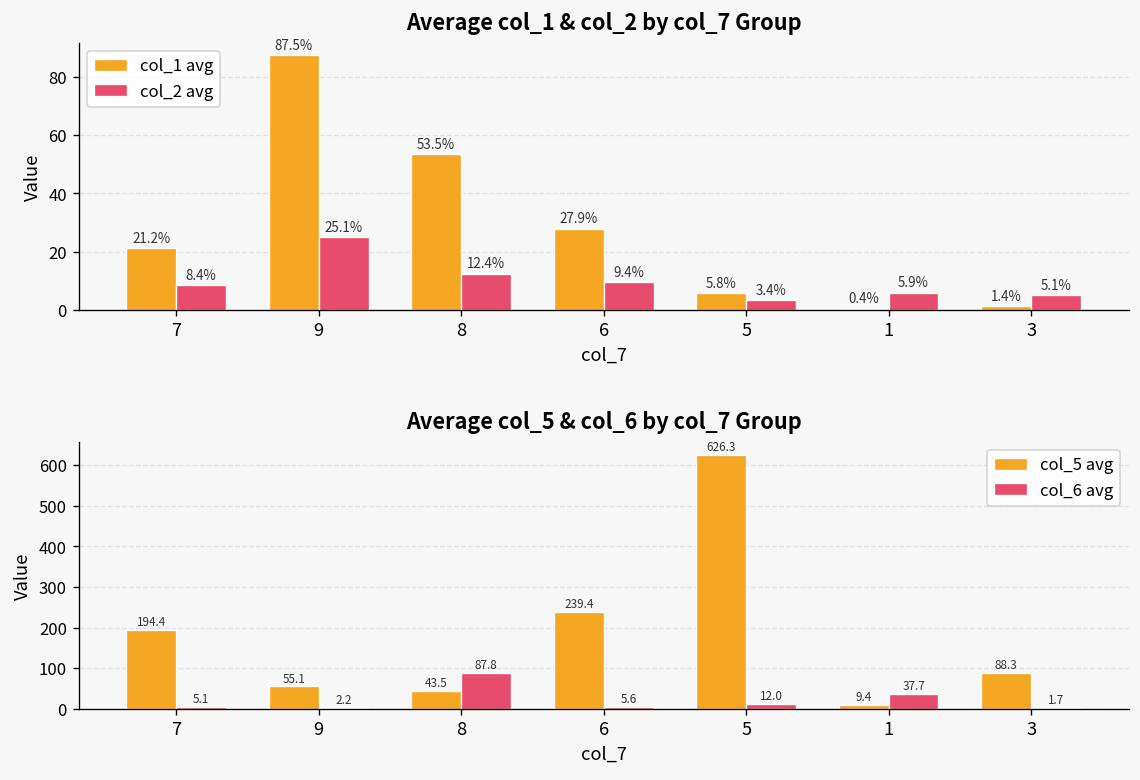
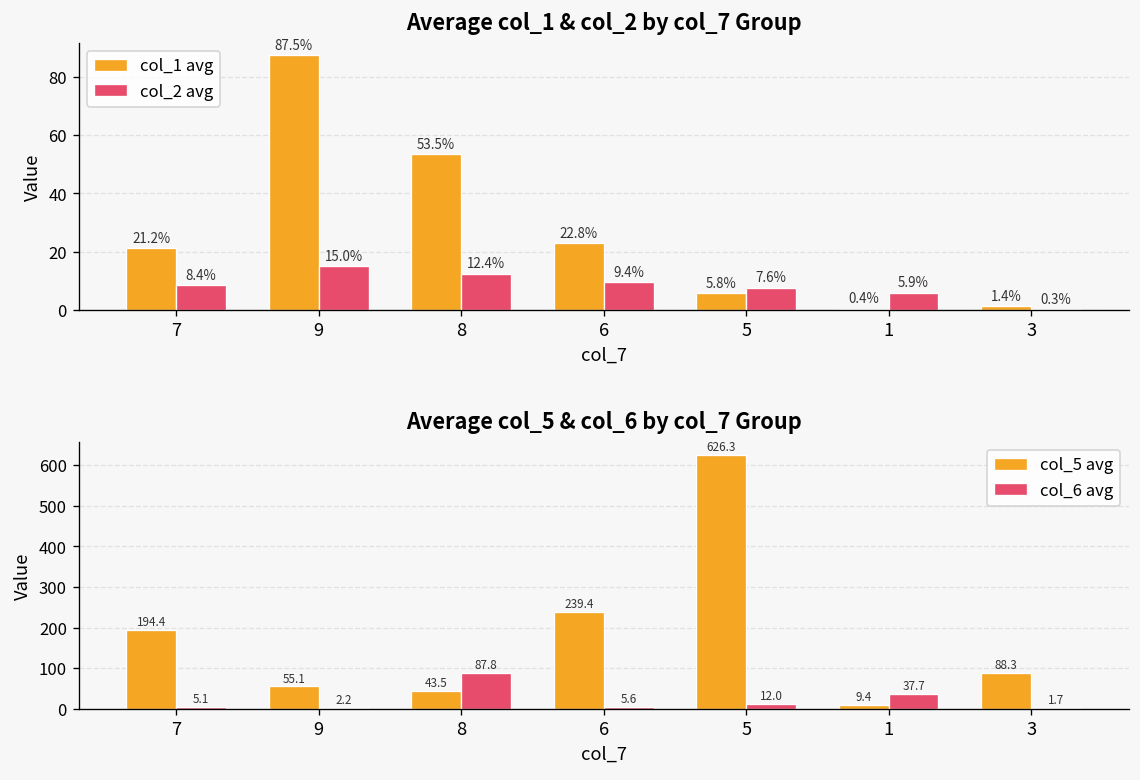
  {
    "Average col_1 & col_2 by col_7 Group": {
      "col_1 avg": {
        "7": "21.2%",
        "9": "87.5%",
        "8": "53.5%",
-       "6": "27.9%",
+       "6": "22.8%",
        "5": "5.8%",
        "1": "0.4%",
        "3": "1.4%"
      },
      "col_2 avg": {
        "7": "8.4%",
-       "9": "25.1%",
+       "9": "15.0%",
        "8": "12.4%",
        "6": "9.4%",
-       "5": "3.4%",
+       "5": "7.6%",
        "1": "5.9%",
-       "3": "5.1%"
+       "3": "0.3%"
      }
    },
    "Average col_5 & col_6 by col_7 Group": {
      "col_5 avg": {
        "7": "194.4",
        "9": "55.1",
        "8": "43.5",
        "6": "239.4",
        "5": "626.3",
        "1": "9.4",
        "3": "88.3"
      },
      "col_6 avg": {
        "7": "5.1",
        "9": "2.2",
        "8": "87.8",
        "6": "5.6",
        "5": "12.0",
        "1": "37.7",
        "3": "1.7"
      }
    }
  }
